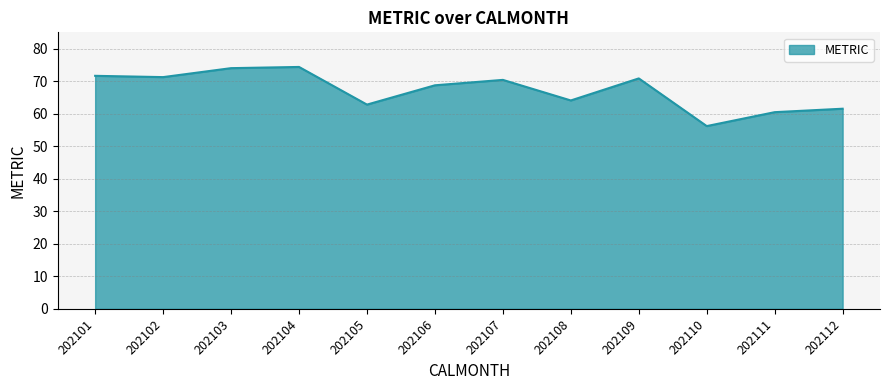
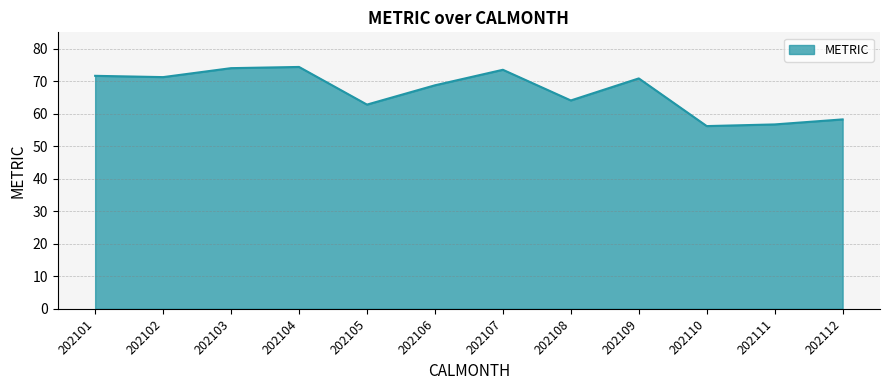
  {
    "202101": 72,
    "202102": 71,
    "202103": 74,
    "202104": 74,
    "202105": 63,
    "202106": 69,
-   "202107": 70,
+   "202107": 73,
    "202108": 64,
    "202109": 71,
    "202110": 56,
-   "202111": 60,
-   "202112": 62
+   "202111": 57,
+   "202112": 58
  }
